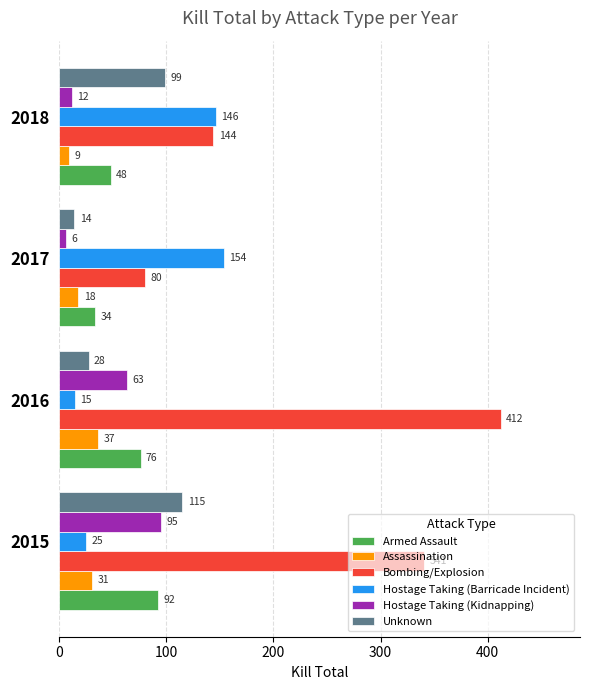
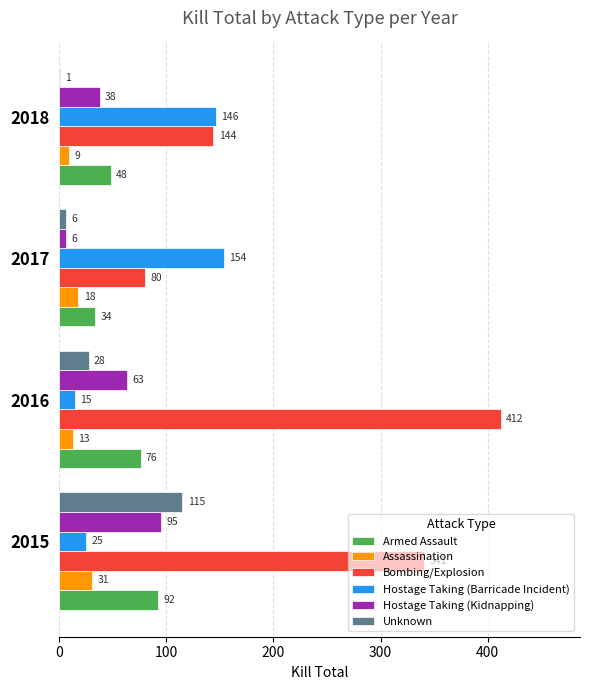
  {
    "Armed Assault": {
      "2018": 48,
      "2017": 34,
      "2016": 76,
      "2015": 92
    },
    "Assassination": {
      "2018": 9,
      "2017": 18,
-     "2016": 37,
+     "2016": 13,
      "2015": 31
    },
    "Bombing/Explosion": {
      "2018": 144,
      "2017": 80,
      "2016": 412
    },
    "Hostage Taking (Barricade Incident)": {
      "2018": 146,
      "2017": 154,
      "2016": 15,
      "2015": 25
    },
    "Hostage Taking (Kidnapping)": {
-     "2018": 12,
+     "2018": 38,
      "2017": 6,
      "2016": 63,
      "2015": 95
    },
    "Unknown": {
-     "2018": 99,
-     "2017": 14,
+     "2018": 1,
+     "2017": 6,
      "2016": 28,
      "2015": 115
    }
  }
